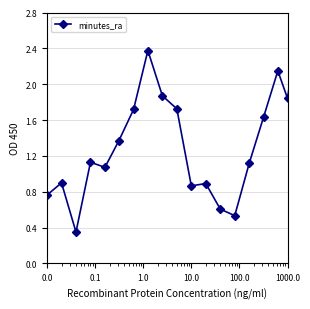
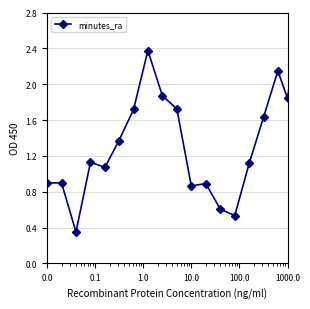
  {
-   "0.0": 0.8,
+   "0.0": 0.9,
    "10.0": 0.9,
    "1000.0": 1.8
  }
